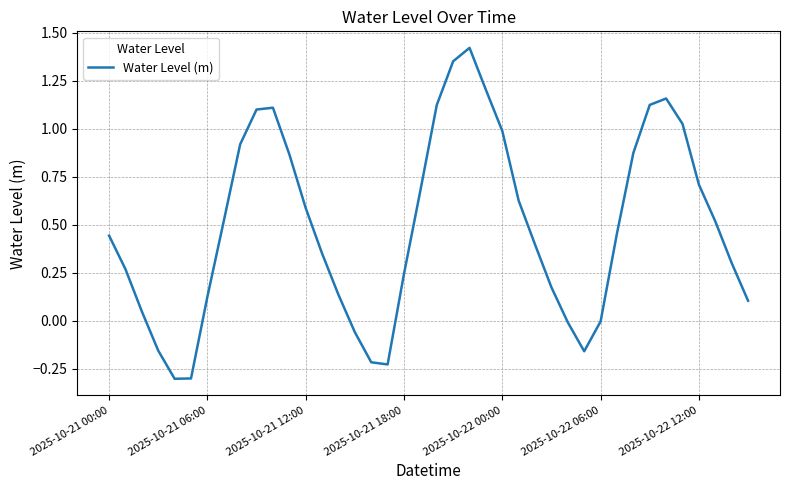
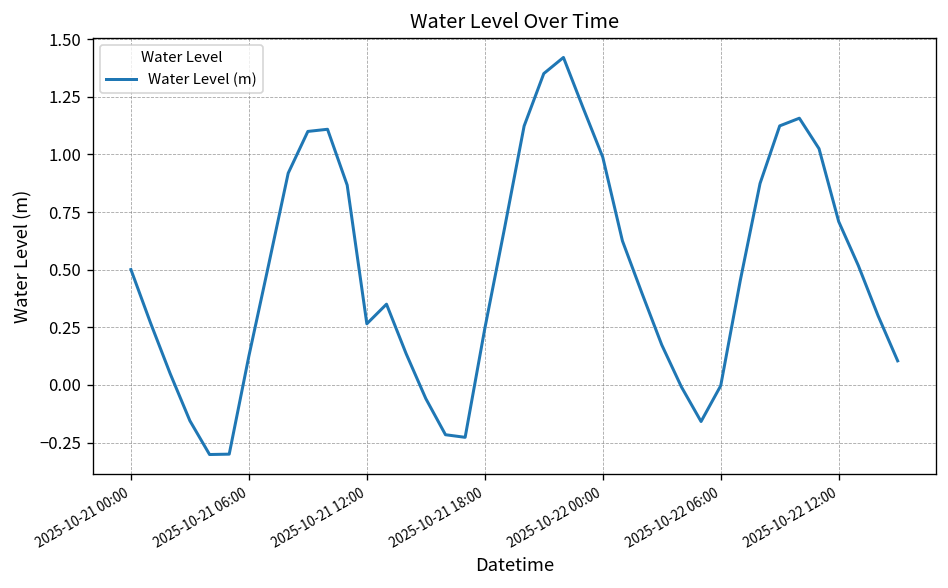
  {
-   "2025-10-21 00:00": 0.44,
+   "2025-10-21 00:00": 0.50,
    "2025-10-21 06:00": 0.13,
-   "2025-10-21 12:00": 0.59,
+   "2025-10-21 12:00": 0.27,
    "2025-10-21 18:00": 0.24,
    "2025-10-22 00:00": 0.99,
    "2025-10-22 06:00": 0.00,
    "2025-10-22 12:00": 0.71
  }
